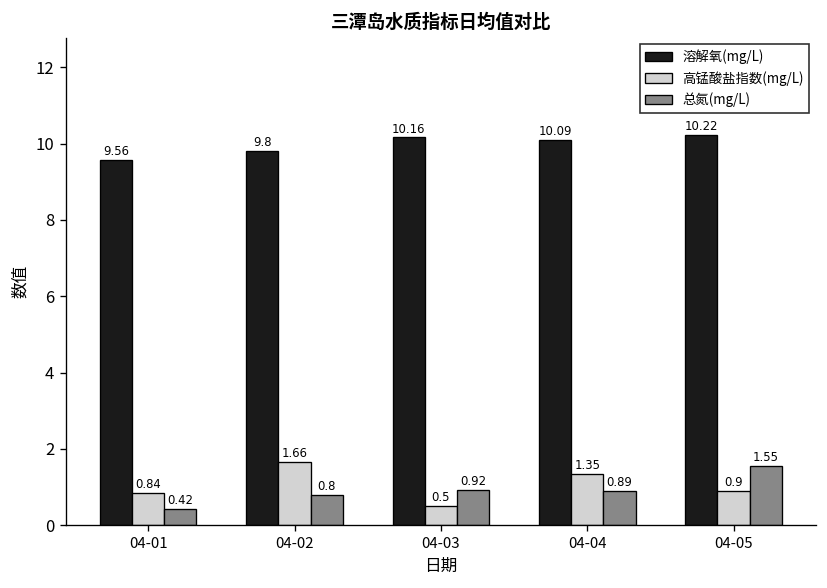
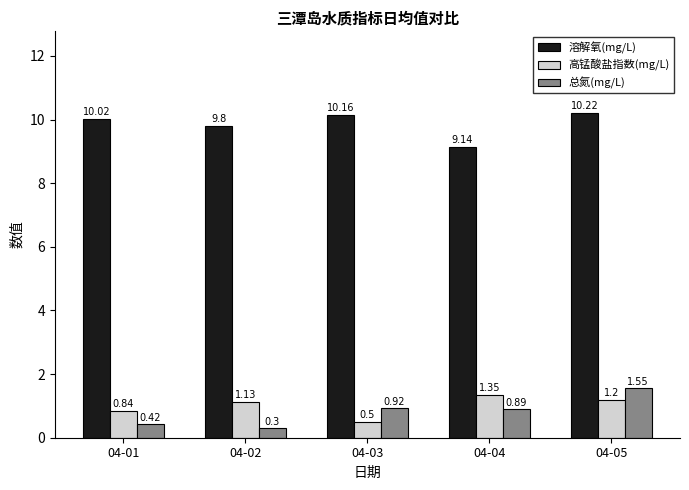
  {
    "溶解氧(mg/L)": {
-     "04-01": 9.56,
+     "04-01": 10.02,
      "04-02": 9.8,
      "04-03": 10.16,
-     "04-04": 10.09,
+     "04-04": 9.14,
      "04-05": 10.22
    },
    "高锰酸盐指数(mg/L)": {
      "04-01": 0.84,
-     "04-02": 1.66,
+     "04-02": 1.13,
      "04-03": 0.5,
      "04-04": 1.35,
-     "04-05": 0.9
+     "04-05": 1.2
    },
    "总氮(mg/L)": {
      "04-01": 0.42,
-     "04-02": 0.8,
+     "04-02": 0.3,
      "04-03": 0.92,
      "04-04": 0.89,
      "04-05": 1.55
    }
  }
